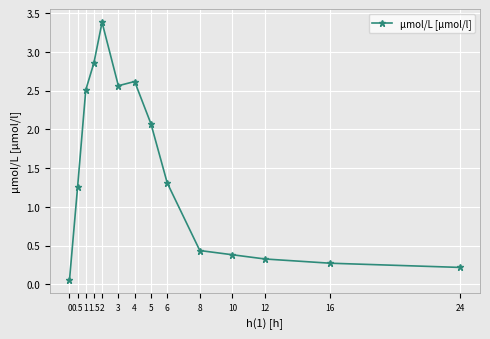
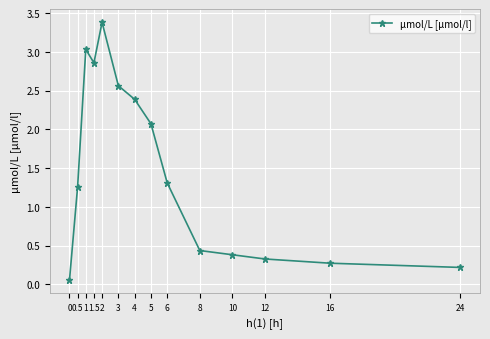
  {
    "0": 0.1,
    "0.5": 1.3,
-   "1": 2.5,
+   "1": 3.0,
    "1.5": 2.9,
    "2": 3.4,
    "3": 2.6,
-   "4": 2.6,
+   "4": 2.4,
    "5": 2.1,
    "6": 1.3,
    "8": 0.4,
    "10": 0.4,
    "12": 0.3,
    "16": 0.3,
    "24": 0.2
  }
